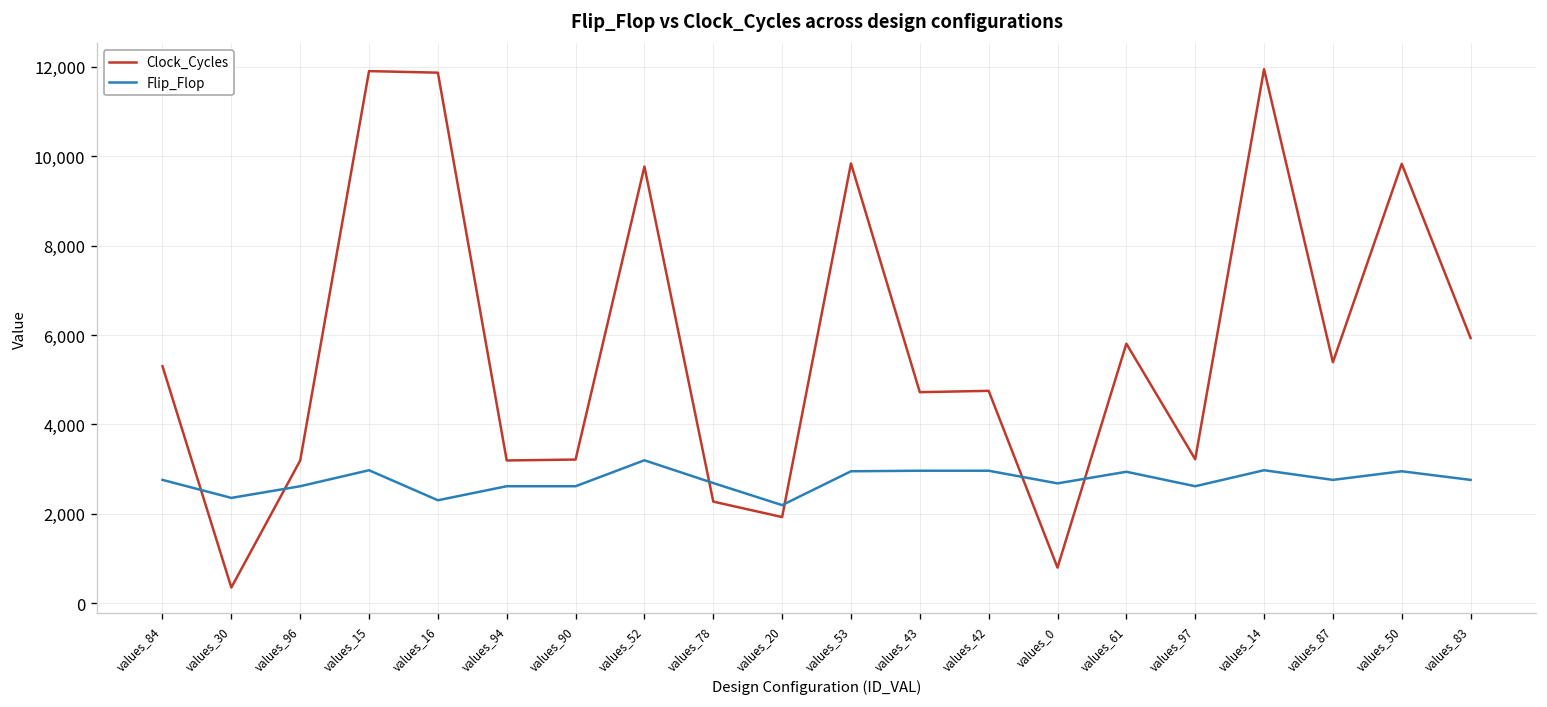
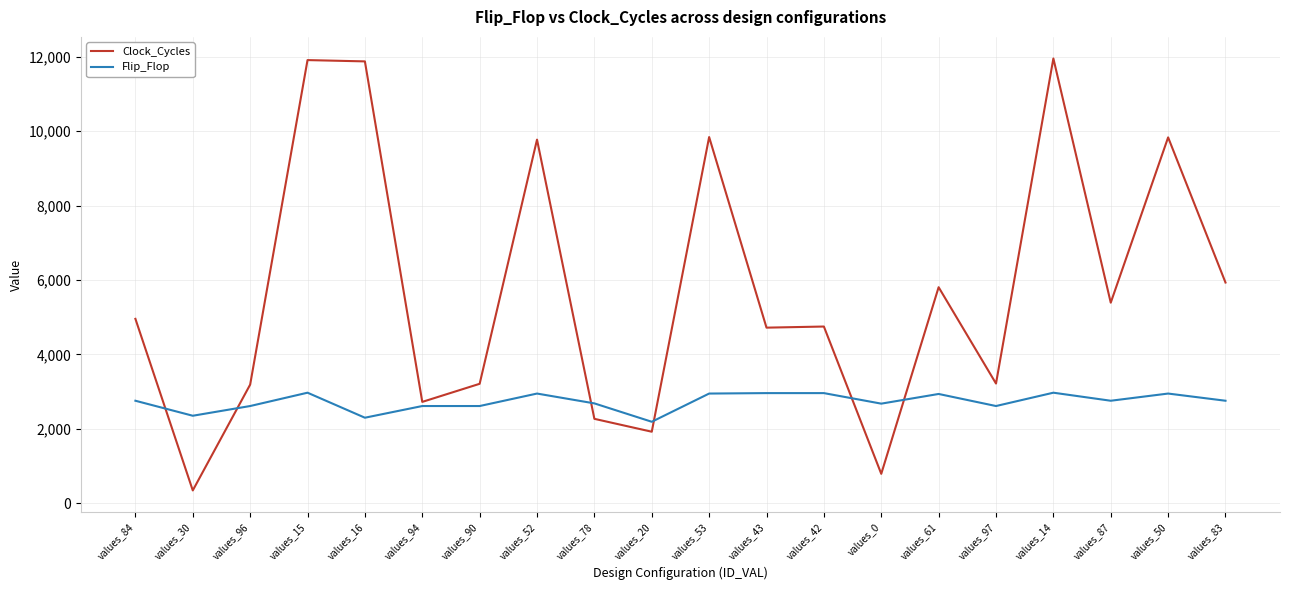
  {
    "Clock_Cycles": {
-     "values_84": "5,300",
+     "values_84": "5,000",
      "values_30": "300",
      "values_96": "3,200",
      "values_15": "11,900",
      "values_16": "11,900",
-     "values_94": "3,200",
+     "values_94": "2,700",
      "values_90": "3,200",
      "values_52": "9,800",
      "values_78": "2,300",
      "values_20": "1,900",
      "values_53": "9,800",
      "values_43": "4,700",
      "values_42": "4,800",
      "values_0": "800",
      "values_61": "5,800",
      "values_97": "3,200",
      "values_14": "12,000",
      "values_87": "5,400",
      "values_50": "9,800",
      "values_83": "5,900"
    },
    "Flip_Flop": {
      "values_84": "2,800",
      "values_30": "2,400",
      "values_96": "2,600",
      "values_15": "3,000",
      "values_16": "2,300",
      "values_94": "2,600",
      "values_90": "2,600",
-     "values_52": "3,200",
+     "values_52": "3,000",
      "values_78": "2,700",
      "values_20": "2,200",
      "values_53": "3,000",
      "values_43": "3,000",
      "values_42": "3,000",
      "values_0": "2,700",
      "values_61": "2,900",
      "values_97": "2,600",
      "values_14": "3,000",
      "values_87": "2,800",
      "values_50": "3,000",
      "values_83": "2,800"
    }
  }
